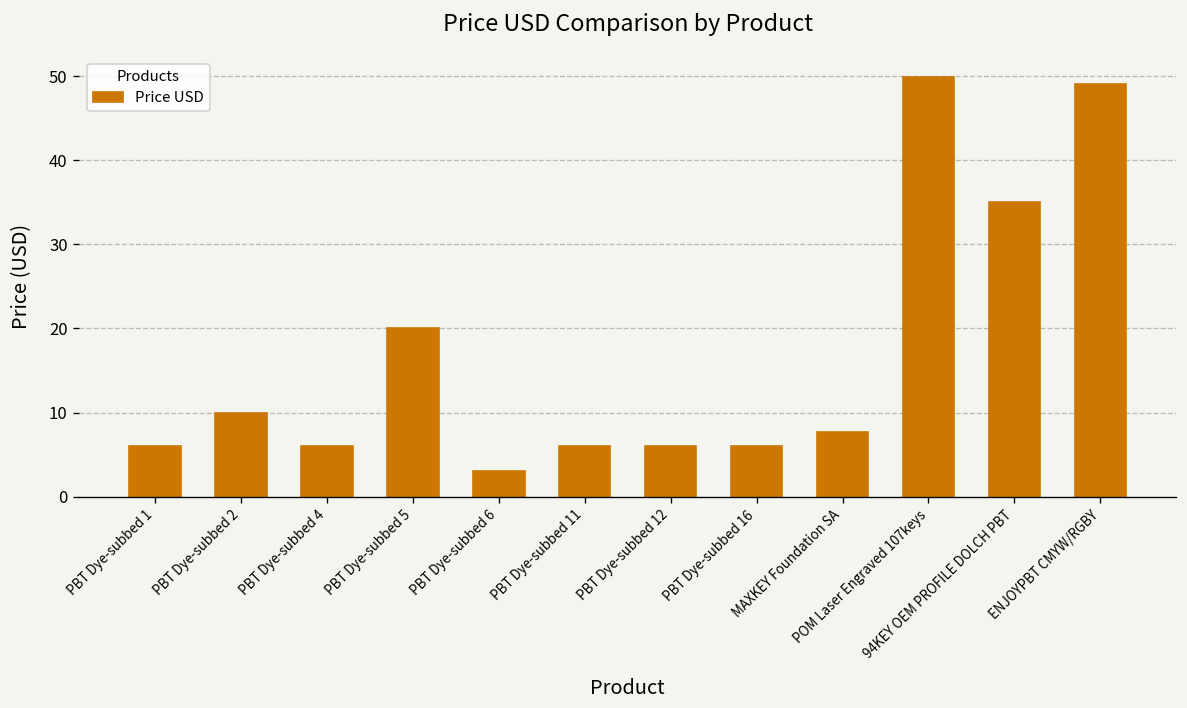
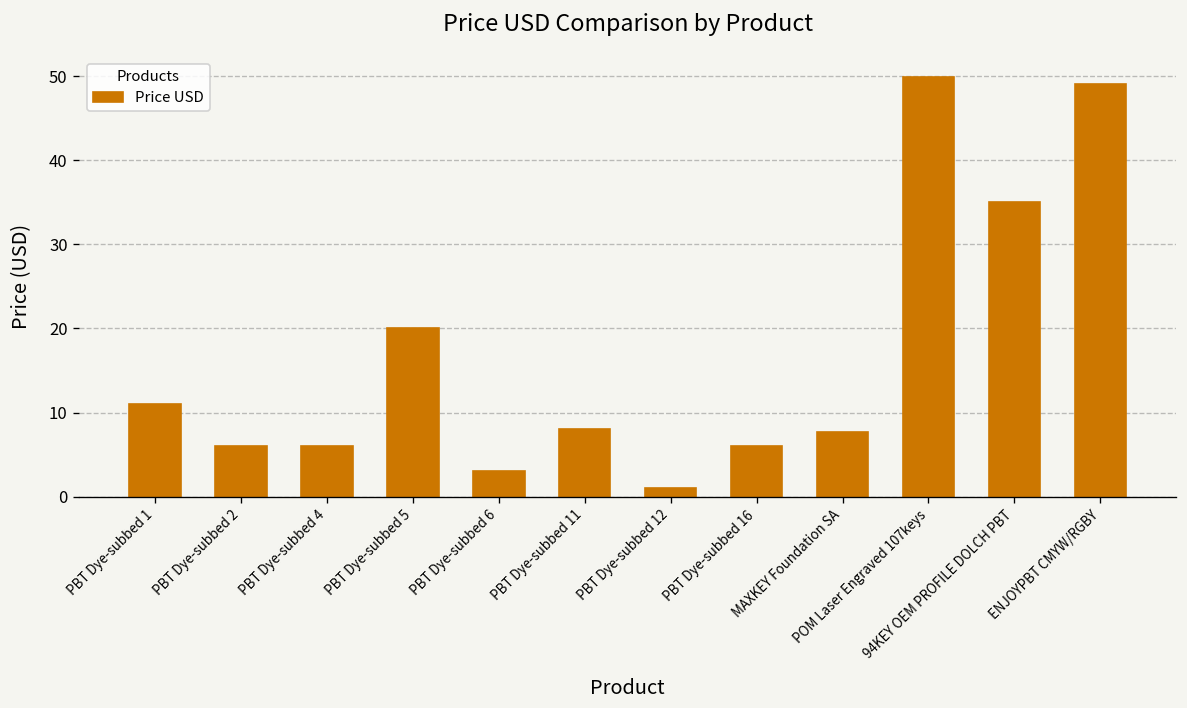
  {
-   "PBT Dye-subbed 1": 6,
-   "PBT Dye-subbed 2": 10,
+   "PBT Dye-subbed 1": 11,
+   "PBT Dye-subbed 2": 6,
    "PBT Dye-subbed 4": 6,
    "PBT Dye-subbed 5": 20,
    "PBT Dye-subbed 6": 3,
-   "PBT Dye-subbed 11": 6,
-   "PBT Dye-subbed 12": 6,
+   "PBT Dye-subbed 11": 8,
+   "PBT Dye-subbed 12": 1,
    "PBT Dye-subbed 16": 6,
    "MAXKEY Foundation SA": 8,
    "POM Laser Engraved 107keys": 50,
    "94KEY OEM PROFILE DOLCH PBT": 35,
    "ENJOYPBT CMYW/RGBY": 49
  }
